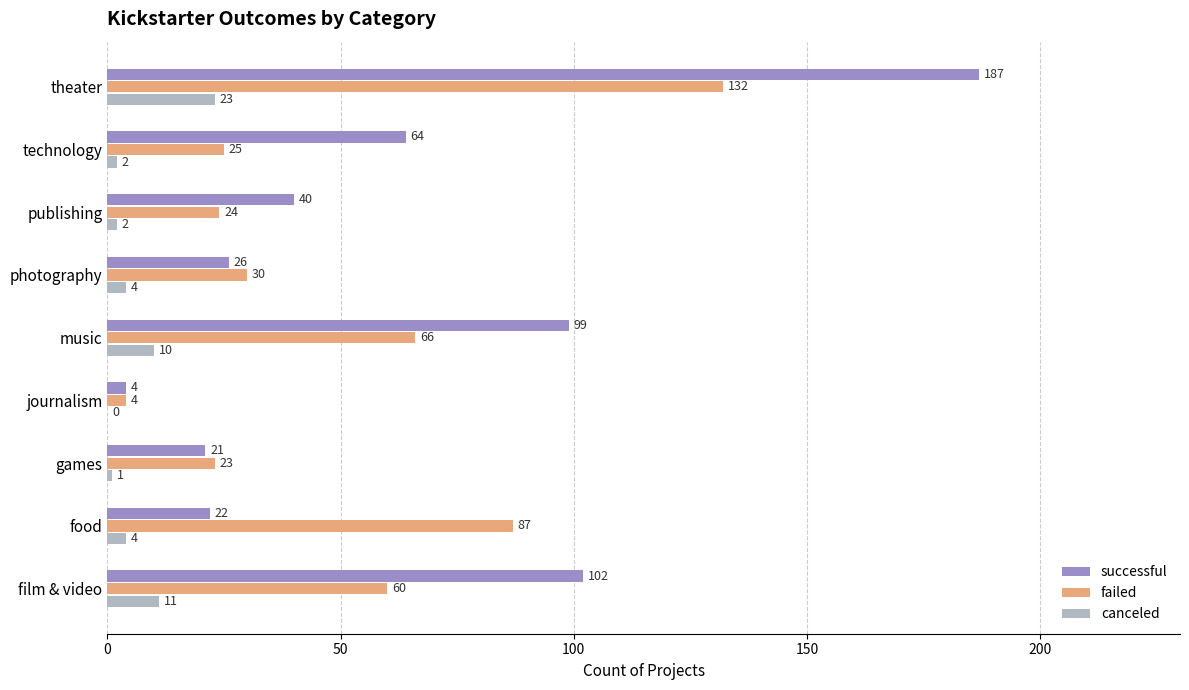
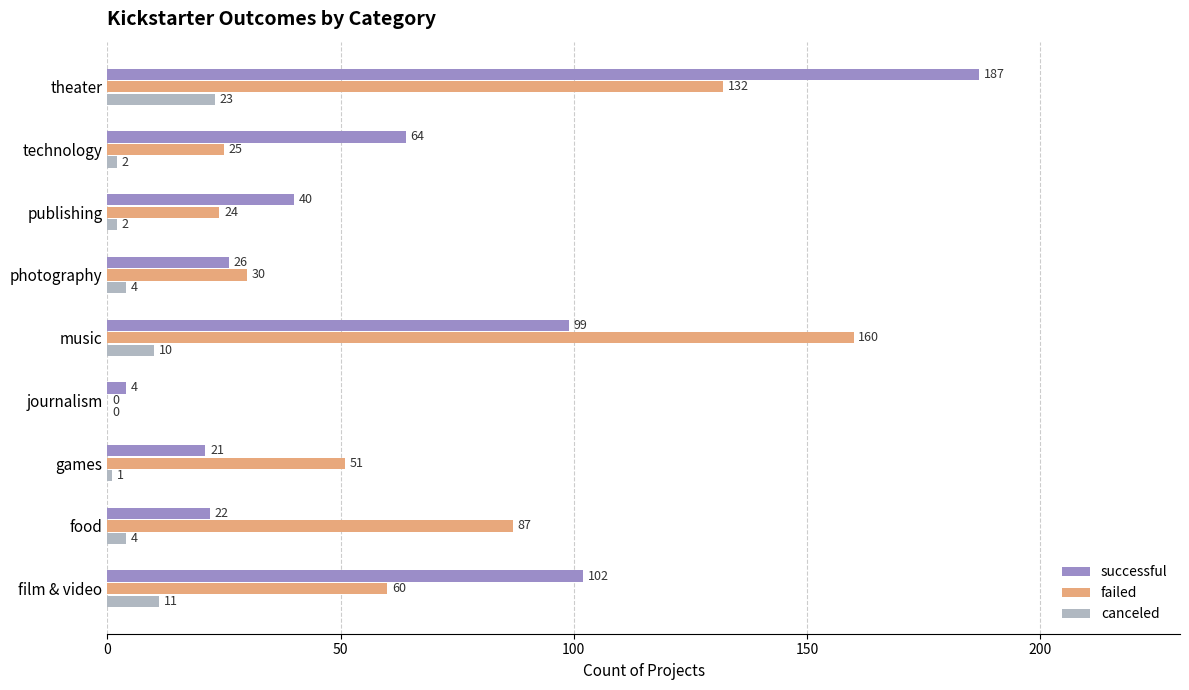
  {
    "failed": {
      "theater": 132,
      "technology": 25,
      "publishing": 24,
      "photography": 30,
-     "music": 66,
-     "journalism": 4,
-     "games": 23,
+     "music": 160,
+     "journalism": 0,
+     "games": 51,
      "food": 87,
      "film & video": 60
    }
  }
